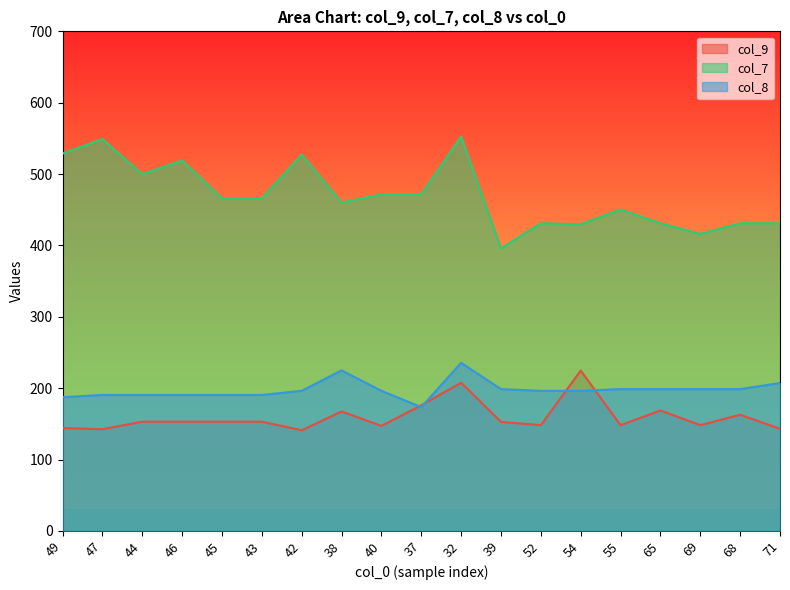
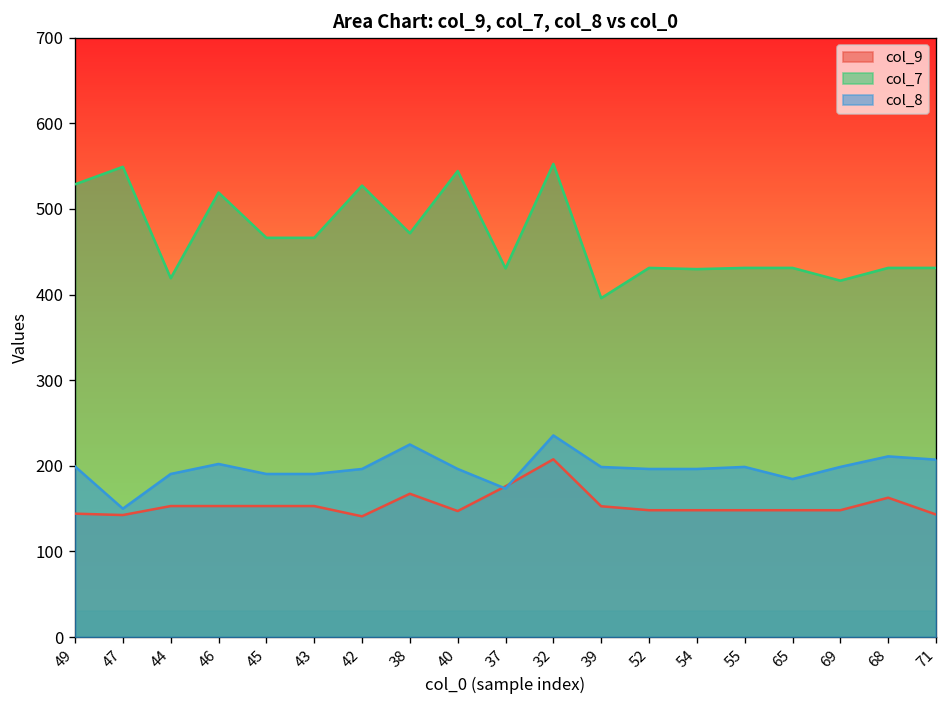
  {
    "col_9": {
      "49": 140,
      "47": 140,
      "44": 150,
      "46": 150,
      "45": 150,
      "43": 150,
      "42": 140,
      "38": 170,
      "40": 150,
      "32": 210,
      "39": 150,
      "52": 150,
-     "54": 220,
+     "54": 150,
      "55": 150,
-     "65": 170,
+     "65": 150,
      "69": 150,
      "68": 160,
      "71": 140
    },
    "col_7": {
      "49": 530,
      "47": 550,
-     "44": 500,
+     "44": 420,
      "46": 520,
      "45": 470,
      "43": 470,
      "42": 530,
-     "38": 460,
-     "40": 470,
-     "37": 470,
+     "38": 470,
+     "40": 540,
+     "37": 430,
      "32": 550,
      "39": 400,
      "52": 430,
      "54": 430,
-     "55": 450,
+     "55": 430,
      "65": 430,
      "69": 420,
      "68": 430,
      "71": 430
    },
    "col_8": {
-     "49": 190,
-     "47": 190,
+     "49": 200,
+     "47": 150,
      "44": 190,
-     "46": 190,
+     "46": 200,
      "45": 190,
      "43": 190,
      "42": 200,
      "38": 220,
      "40": 200,
      "32": 240,
      "39": 200,
      "52": 200,
      "54": 200,
      "55": 200,
-     "65": 200,
+     "65": 180,
      "69": 200,
-     "68": 200,
+     "68": 210,
      "71": 210
    }
  }
